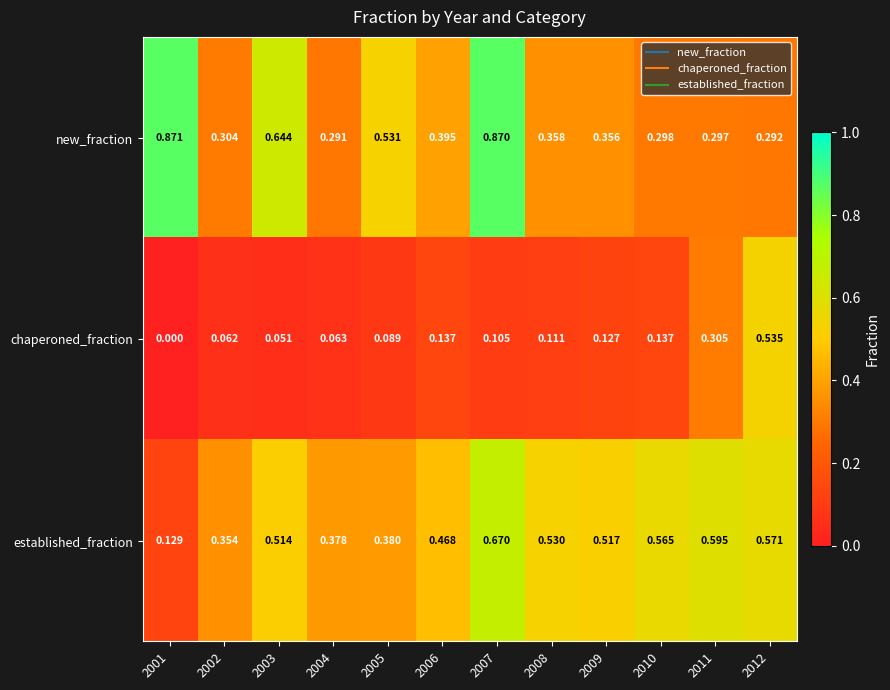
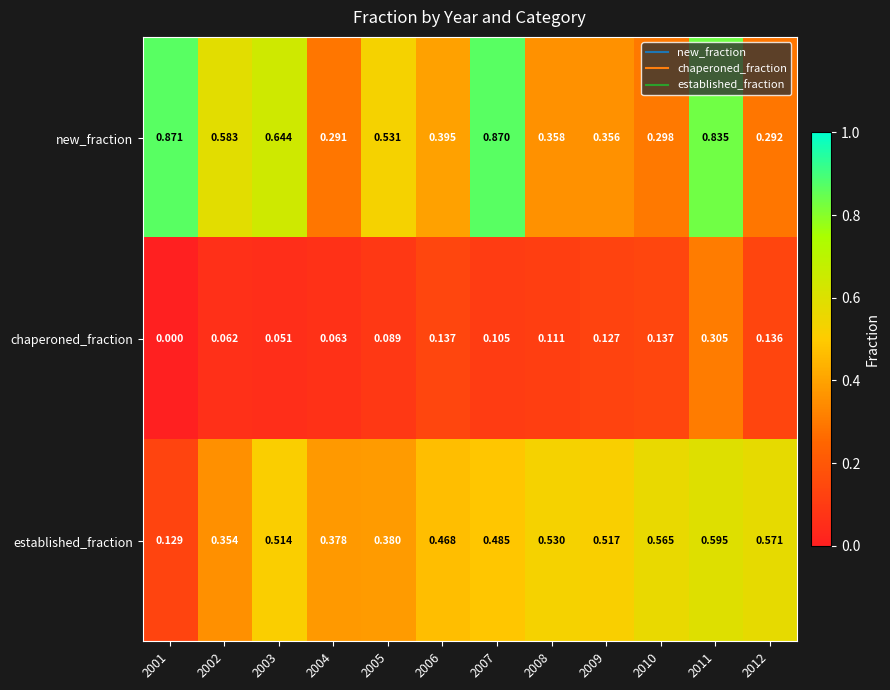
  {
    "new_fraction": {
      "2001": 0.871,
-     "2002": 0.304,
+     "2002": 0.583,
      "2003": 0.644,
      "2004": 0.291,
      "2005": 0.531,
      "2006": 0.395,
      "2007": 0.870,
      "2008": 0.358,
      "2009": 0.356,
      "2010": 0.298,
-     "2011": 0.297,
+     "2011": 0.835,
      "2012": 0.292
    },
    "chaperoned_fraction": {
      "2001": 0.000,
      "2002": 0.062,
      "2003": 0.051,
      "2004": 0.063,
      "2005": 0.089,
      "2006": 0.137,
      "2007": 0.105,
      "2008": 0.111,
      "2009": 0.127,
      "2010": 0.137,
      "2011": 0.305,
-     "2012": 0.535
+     "2012": 0.136
    },
    "established_fraction": {
      "2001": 0.129,
      "2002": 0.354,
      "2003": 0.514,
      "2004": 0.378,
      "2005": 0.380,
      "2006": 0.468,
-     "2007": 0.670,
+     "2007": 0.485,
      "2008": 0.530,
      "2009": 0.517,
      "2010": 0.565,
      "2011": 0.595,
      "2012": 0.571
    }
  }
